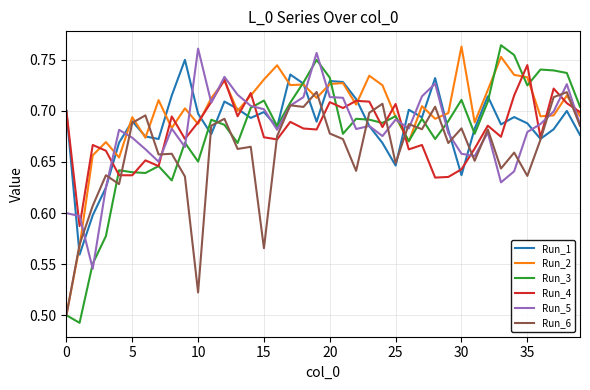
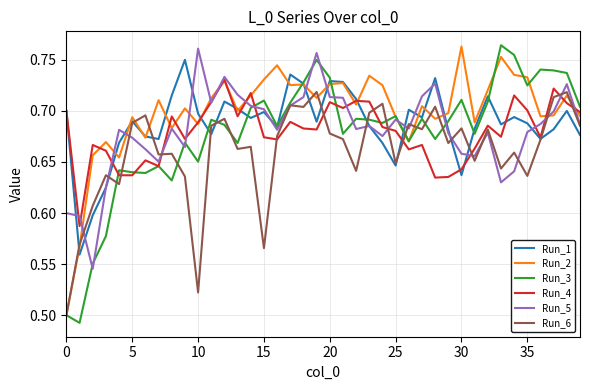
  {
    "Run_1": {
      "10": 0.697,
      "15": 0.699,
      "20": 0.729,
      "30": 0.637,
      "35": 0.688
    },
    "Run_2": {
      "5": 0.694,
      "15": 0.731,
      "20": 0.726,
      "30": 0.763,
      "35": 0.733
    },
    "Run_3": {
      "5": 0.640,
      "10": 0.650,
      "15": 0.710,
      "20": 0.733,
      "30": 0.711,
      "35": 0.725
    },
    "Run_4": {
      "5": 0.637,
      "15": 0.674,
      "20": 0.709,
-     "25": 0.707,
+     "25": 0.680,
      "30": 0.643,
-     "35": 0.745
+     "35": 0.701
    },
    "Run_5": {
      "0": 0.600,
      "5": 0.674,
      "10": 0.761,
      "15": 0.702,
      "20": 0.714,
      "25": 0.691,
      "30": 0.658,
      "35": 0.679
    },
    "Run_6": {
      "10": 0.522,
      "15": 0.566,
      "20": 0.678,
      "30": 0.683,
      "35": 0.636
    }
  }
